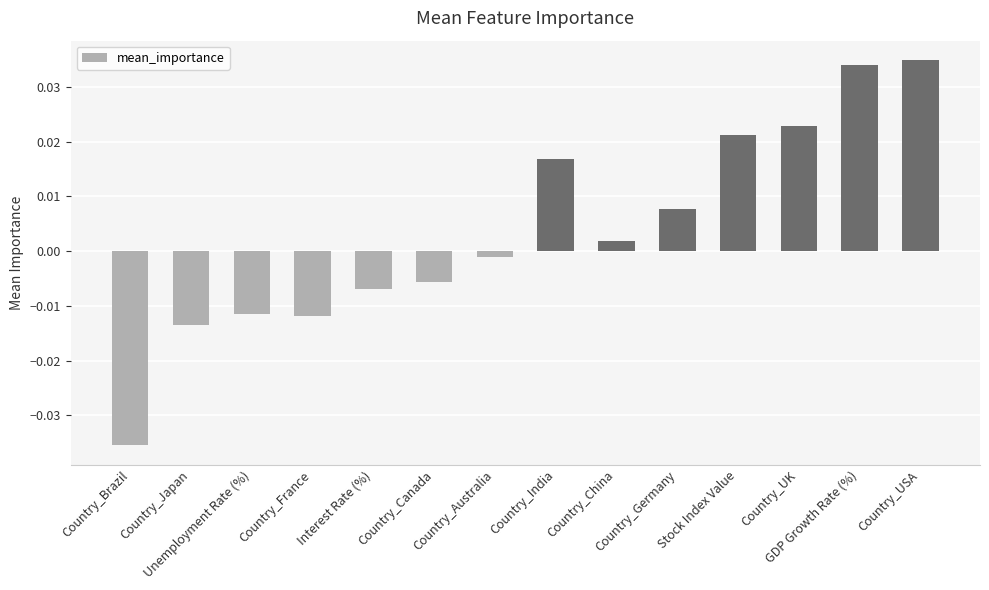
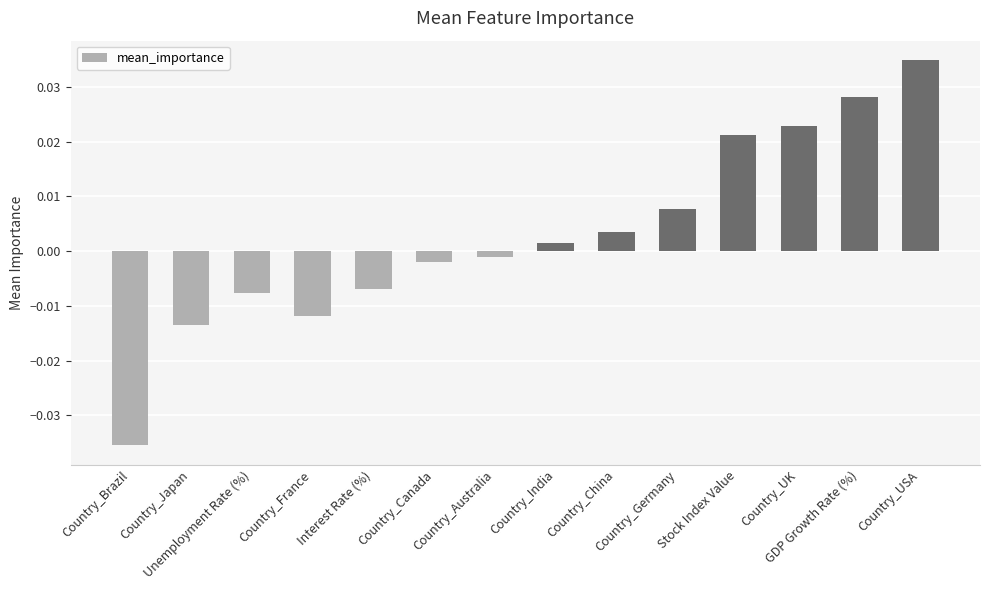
  {
    "Country_Brazil": -0.035,
    "Country_Japan": -0.014,
-   "Unemployment Rate (%)": -0.011,
+   "Unemployment Rate (%)": -0.008,
    "Country_France": -0.012,
    "Interest Rate (%)": -0.007,
-   "Country_Canada": -0.006,
+   "Country_Canada": -0.002,
    "Country_Australia": -0.001,
-   "Country_India": 0.017,
-   "Country_China": 0.002,
+   "Country_India": 0.002,
+   "Country_China": 0.003,
    "Country_Germany": 0.008,
    "Stock Index Value": 0.021,
    "Country_UK": 0.023,
-   "GDP Growth Rate (%)": 0.034,
+   "GDP Growth Rate (%)": 0.028,
    "Country_USA": 0.035
  }
